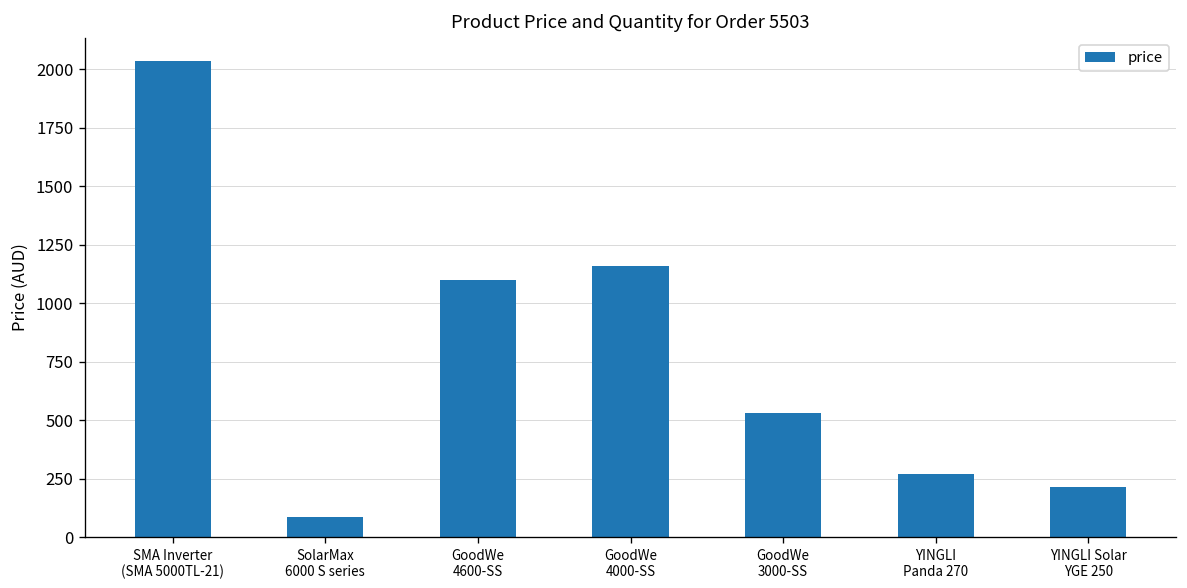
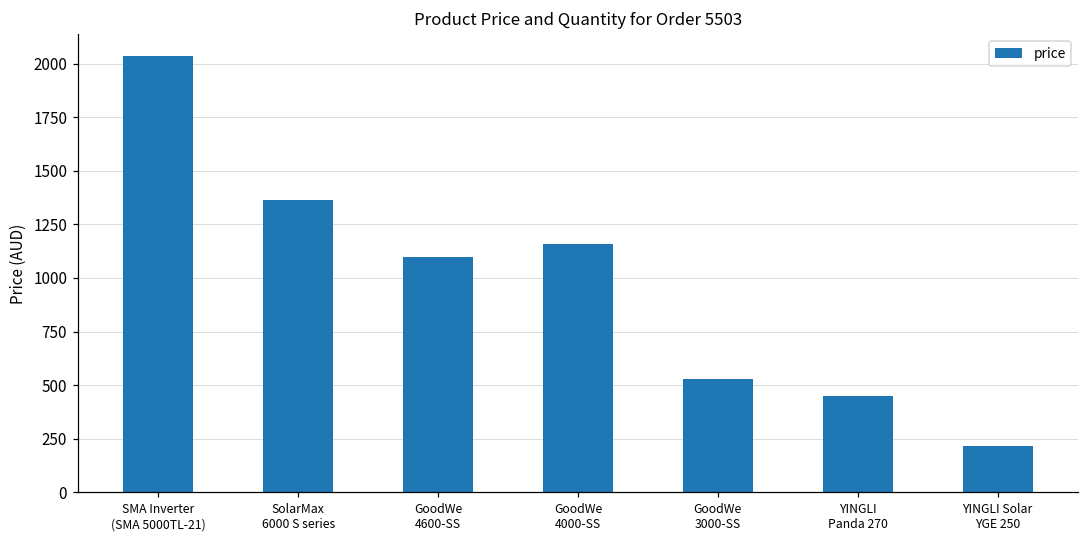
  {
    "SMA Inverter (SMA 5000TL-21)": 2030,
-   "SolarMax 6000 S series": 90,
+   "SolarMax 6000 S series": 1360,
    "GoodWe 4600-SS": 1100,
    "GoodWe 4000-SS": 1160,
    "GoodWe 3000-SS": 530,
-   "YINGLI Panda 270": 270,
+   "YINGLI Panda 270": 450,
    "YINGLI Solar YGE 250": 210
  }
